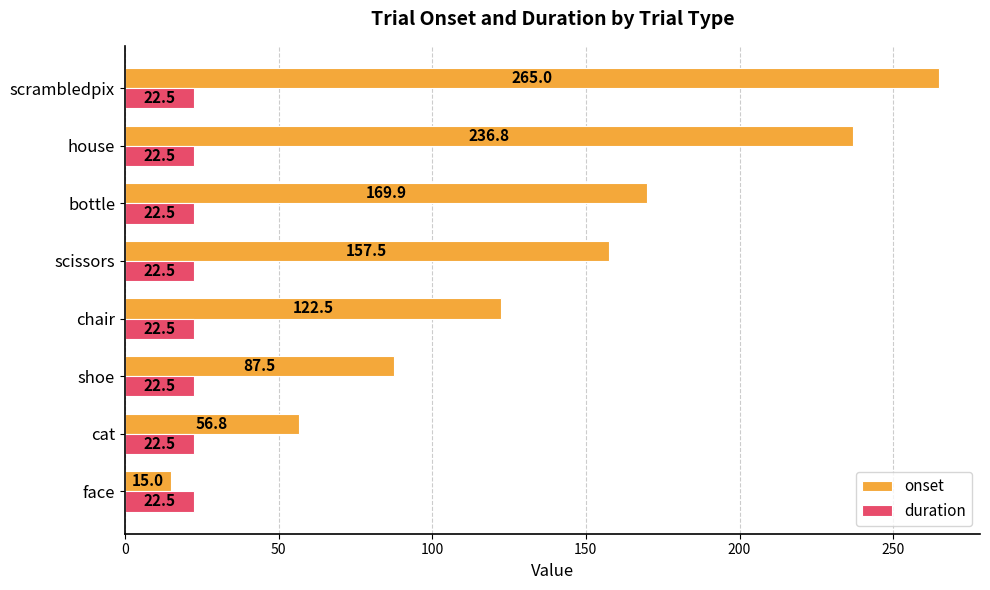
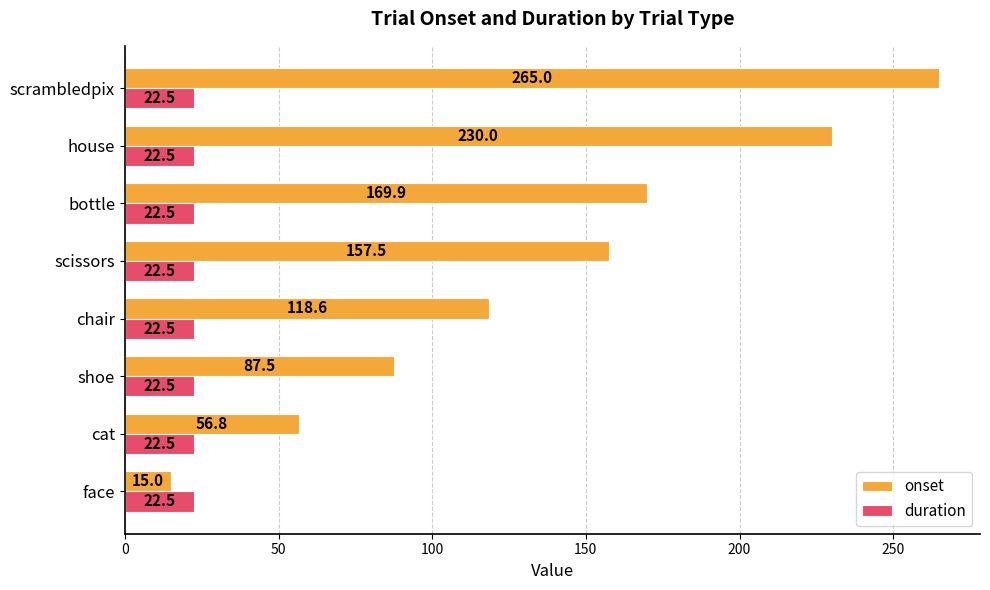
  {
    "onset": {
      "scrambledpix": 265.0,
-     "house": 236.8,
+     "house": 230.0,
      "bottle": 169.9,
      "scissors": 157.5,
-     "chair": 122.5,
+     "chair": 118.6,
      "shoe": 87.5,
      "cat": 56.8,
      "face": 15.0
    },
    "duration": {
      "scrambledpix": 22.5,
      "house": 22.5,
      "bottle": 22.5,
      "scissors": 22.5,
      "chair": 22.5,
      "shoe": 22.5,
      "cat": 22.5,
      "face": 22.5
    }
  }
